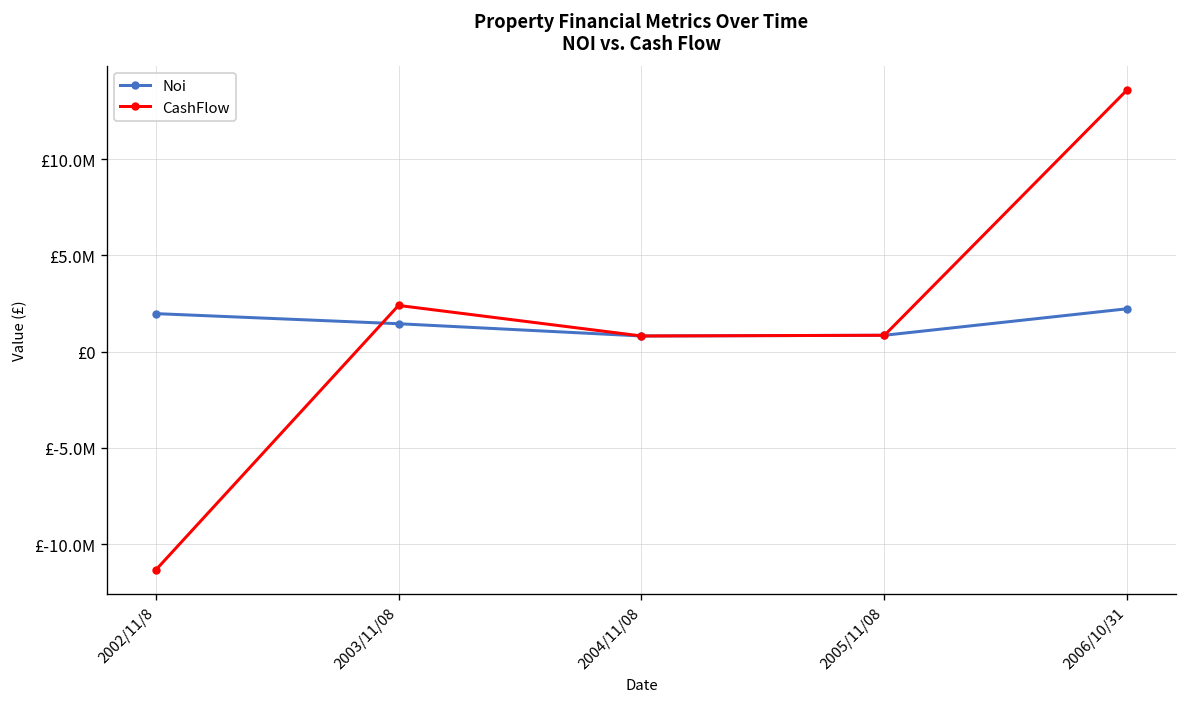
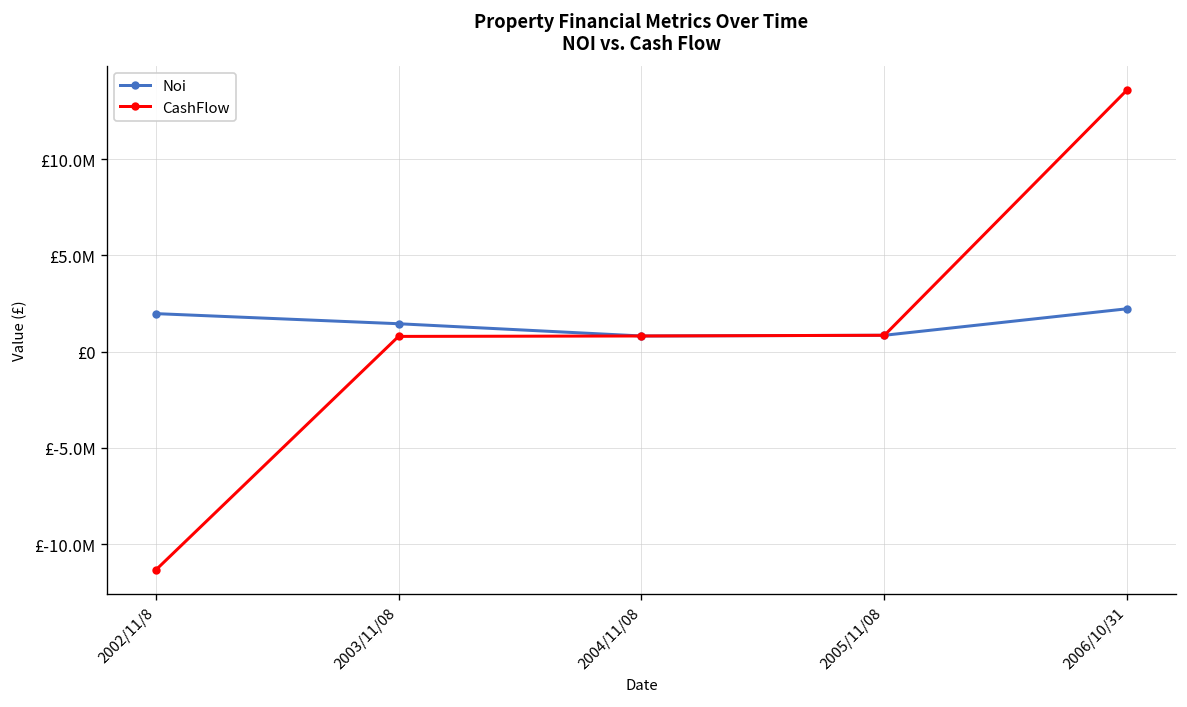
  {
    "Noi": {
      "2002/11/8": "£2000000",
      "2003/11/08": "£1500000",
      "2006/10/31": "£2200000"
    },
    "CashFlow": {
      "2002/11/8": "£-11400000",
-     "2003/11/08": "£2400000",
+     "2003/11/08": "£800000",
      "2006/10/31": "£13600000"
    }
  }
